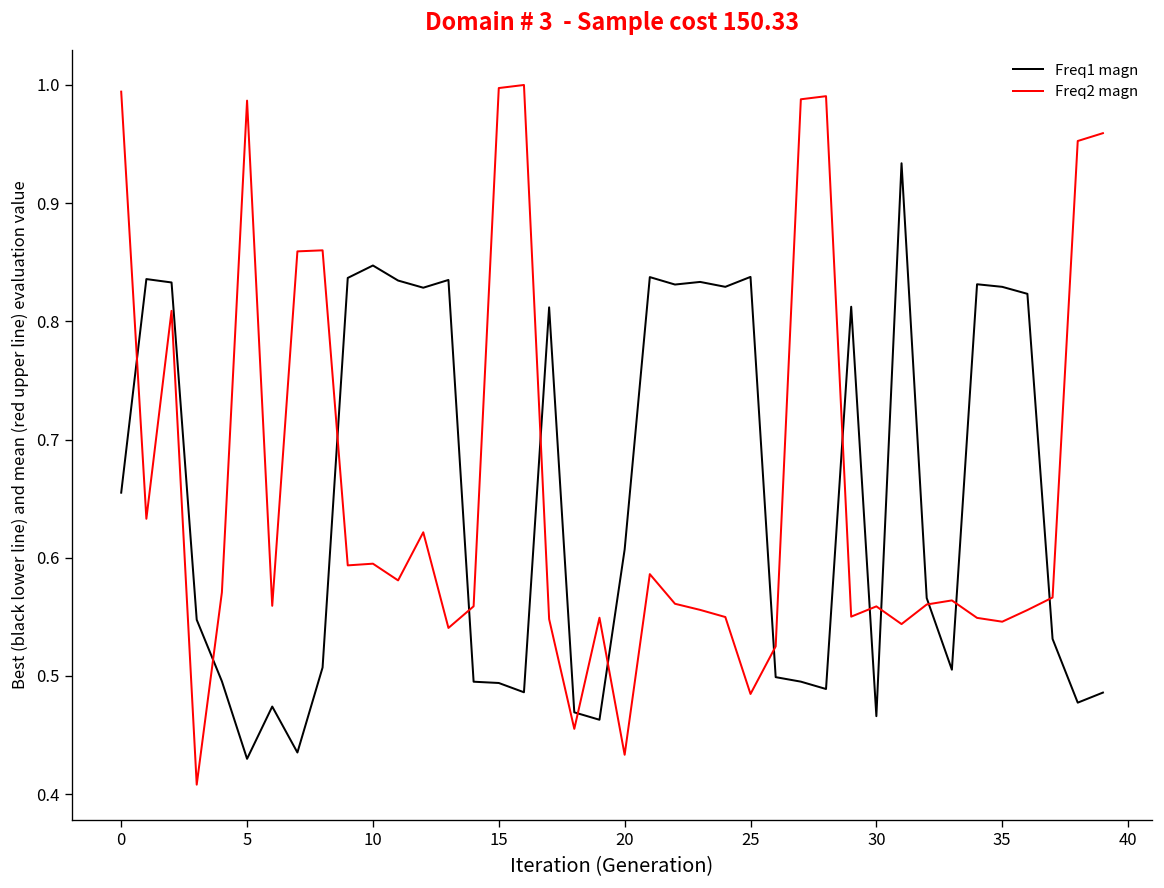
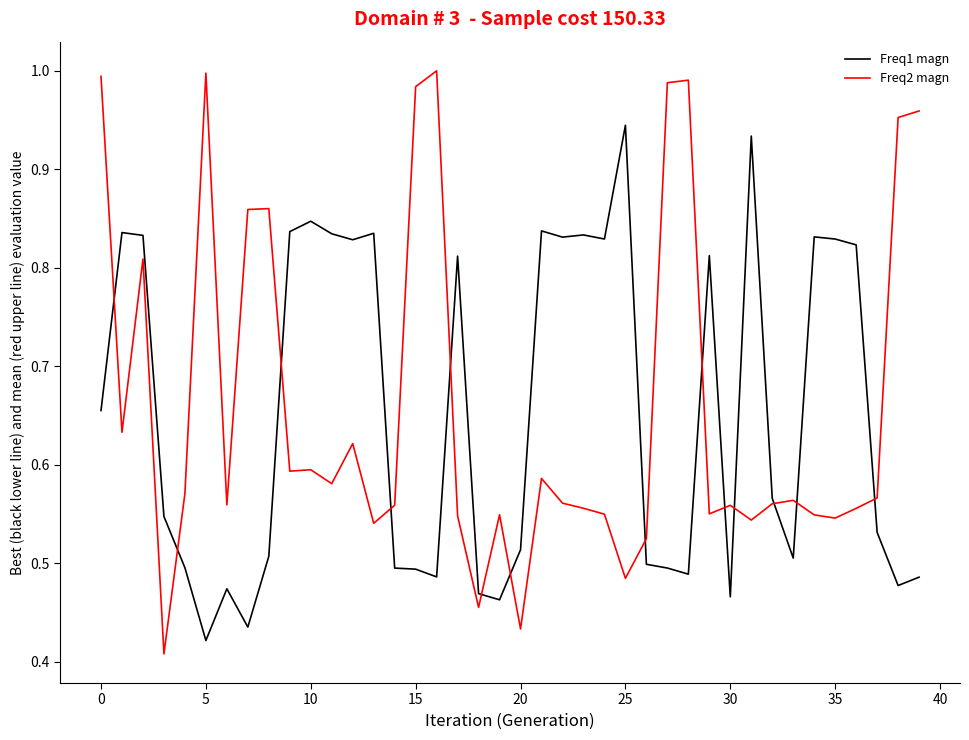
  {
    "Freq1 magn": {
      "0": 0.66,
-     "5": 0.43,
+     "5": 0.42,
      "10": 0.85,
      "15": 0.49,
-     "20": 0.61,
-     "25": 0.84,
+     "20": 0.51,
+     "25": 0.94,
      "30": 0.47,
      "35": 0.83
    },
    "Freq2 magn": {
      "0": 0.99,
-     "5": 0.99,
+     "5": 1.00,
      "10": 0.59,
-     "15": 1.00,
+     "15": 0.98,
      "20": 0.43,
      "25": 0.48,
      "30": 0.56,
      "35": 0.55
    }
  }
